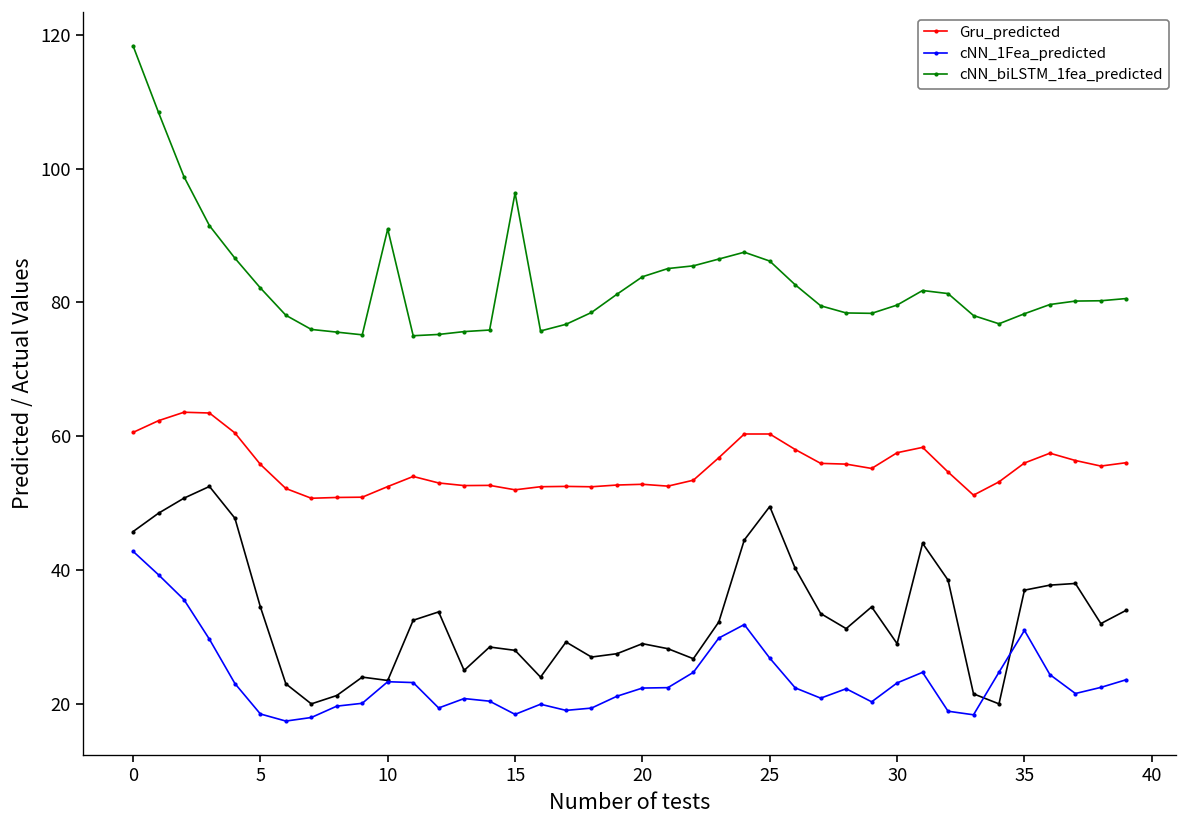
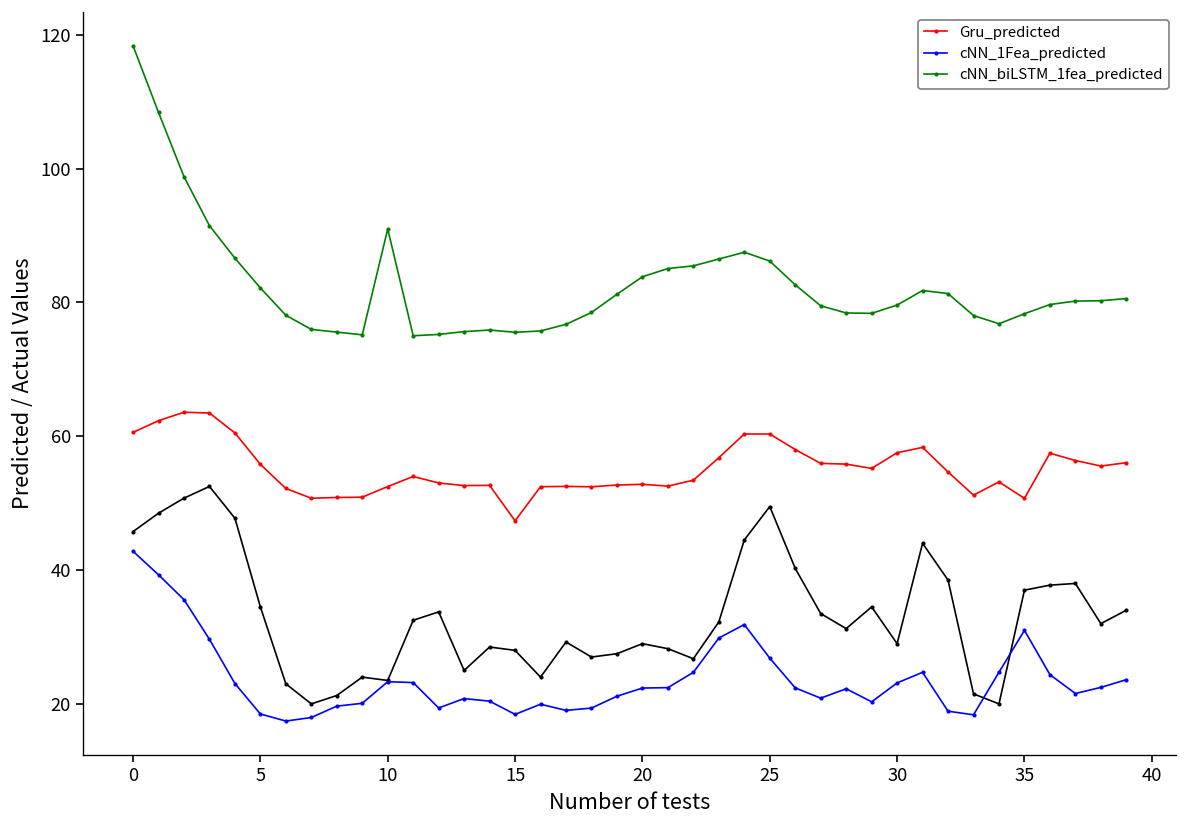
  {
    "Gru_predicted": {
      "0": 61,
      "5": 56,
      "10": 52,
-     "15": 52,
+     "15": 47,
      "20": 53,
      "25": 60,
      "30": 58,
-     "35": 56
+     "35": 51
    },
    "cNN_1Fea_predicted": {
      "0": 43,
      "5": 18,
      "15": 18,
      "20": 22,
      "25": 27,
      "30": 23,
      "35": 31
    },
    "cNN_biLSTM_1fea_predicted": {
      "0": 118,
      "5": 82,
      "10": 91,
-     "15": 96,
+     "15": 76,
      "20": 84,
      "25": 86,
      "30": 80,
      "35": 78
    }
  }
